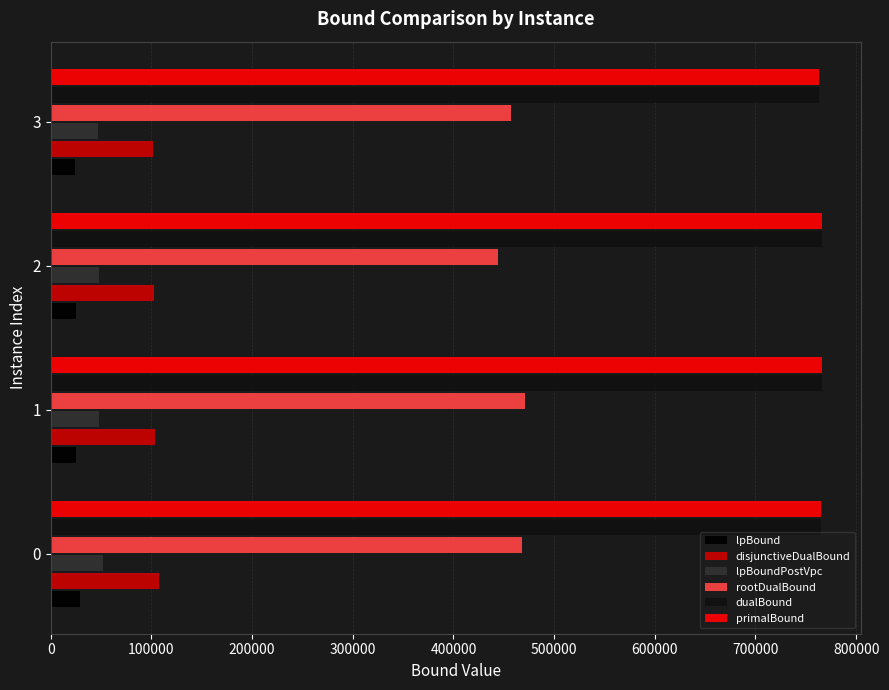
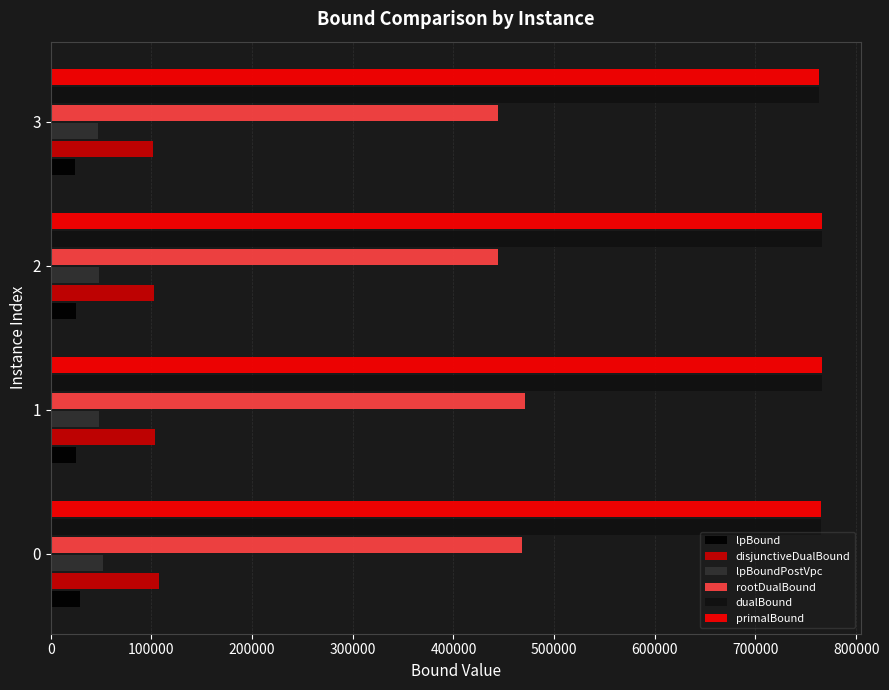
  {
    "rootDualBound": {
-     "3": 458000,
+     "3": 445000,
      "2": 445000,
      "1": 471000,
      "0": 468000
    }
  }
